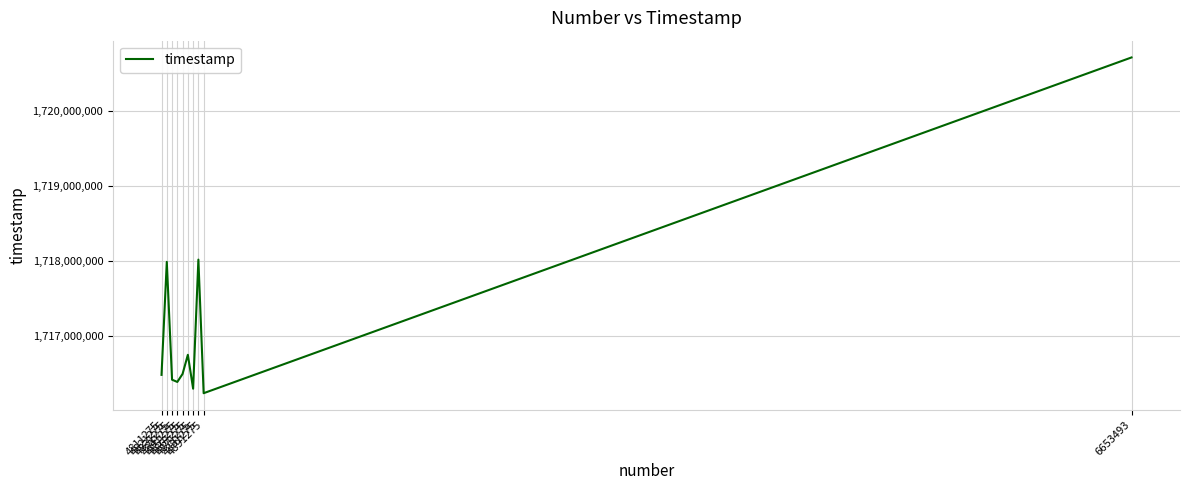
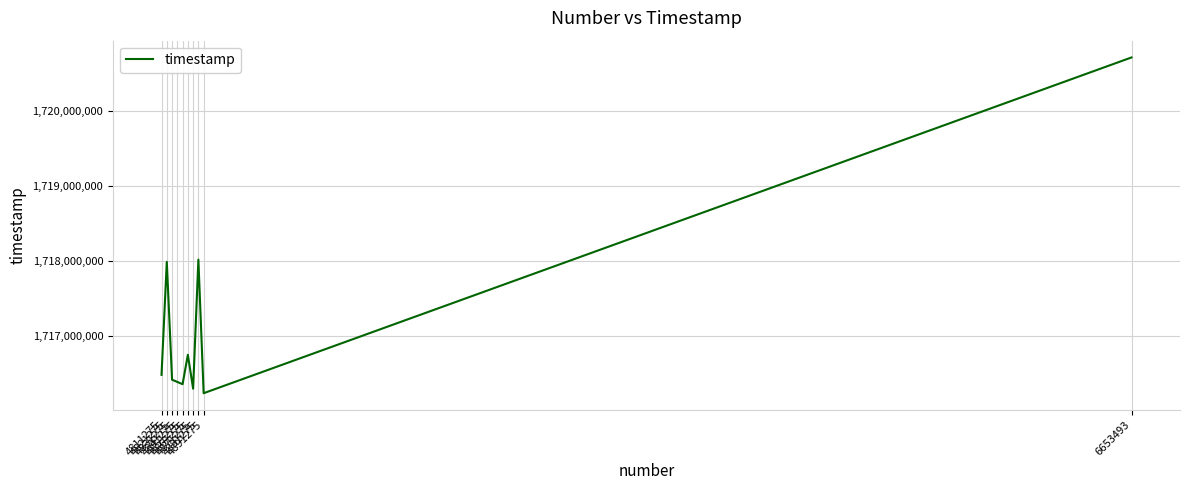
  {
    "4811275": "1,716,500,000",
    "4821275": "1,718,000,000",
    "4831275": "1,716,400,000",
    "4841275": "1,716,400,000",
-   "4851275": "1,716,500,000",
+   "4851275": "1,716,400,000",
    "4861275": "1,716,700,000",
    "4871275": "1,716,300,000",
    "4881275": "1,718,000,000",
    "4891275": "1,716,200,000",
    "6653493": "1,720,700,000"
  }
